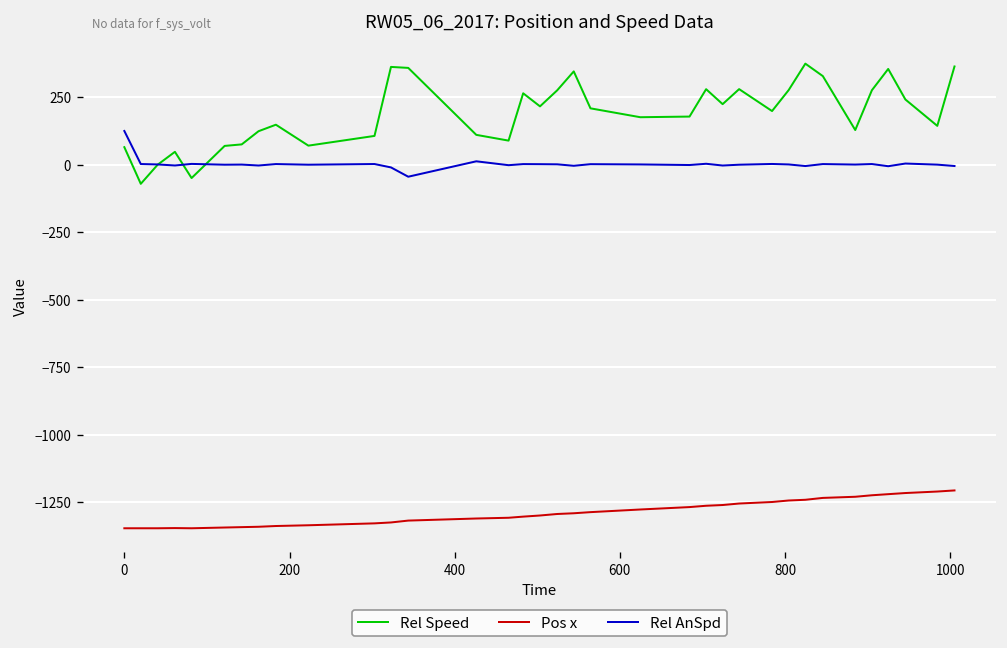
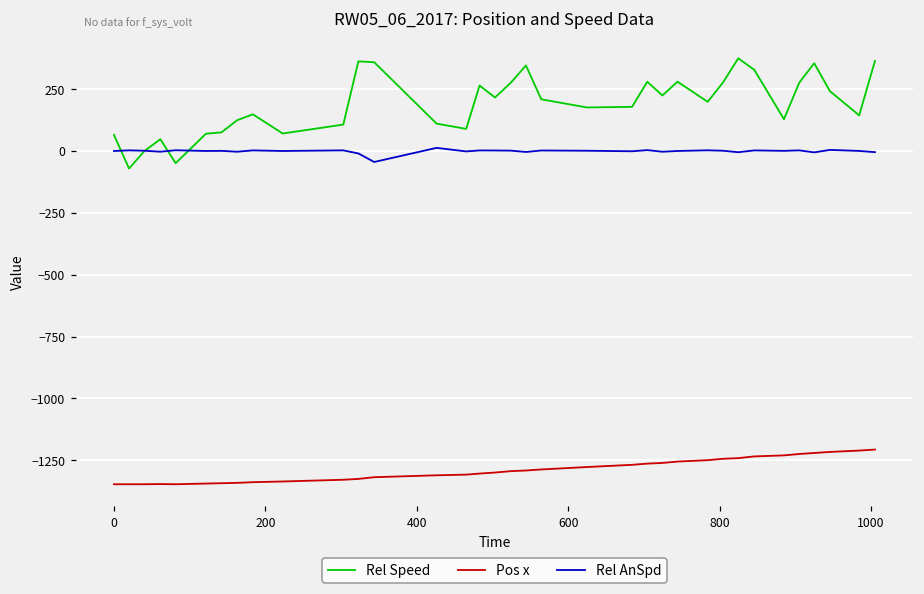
  {
    "Rel Speed": {
      "0": 70
    },
    "Pos x": {
      "0": -1350
    },
    "Rel AnSpd": {
-     "0": 130
+     "0": 0
    }
  }
